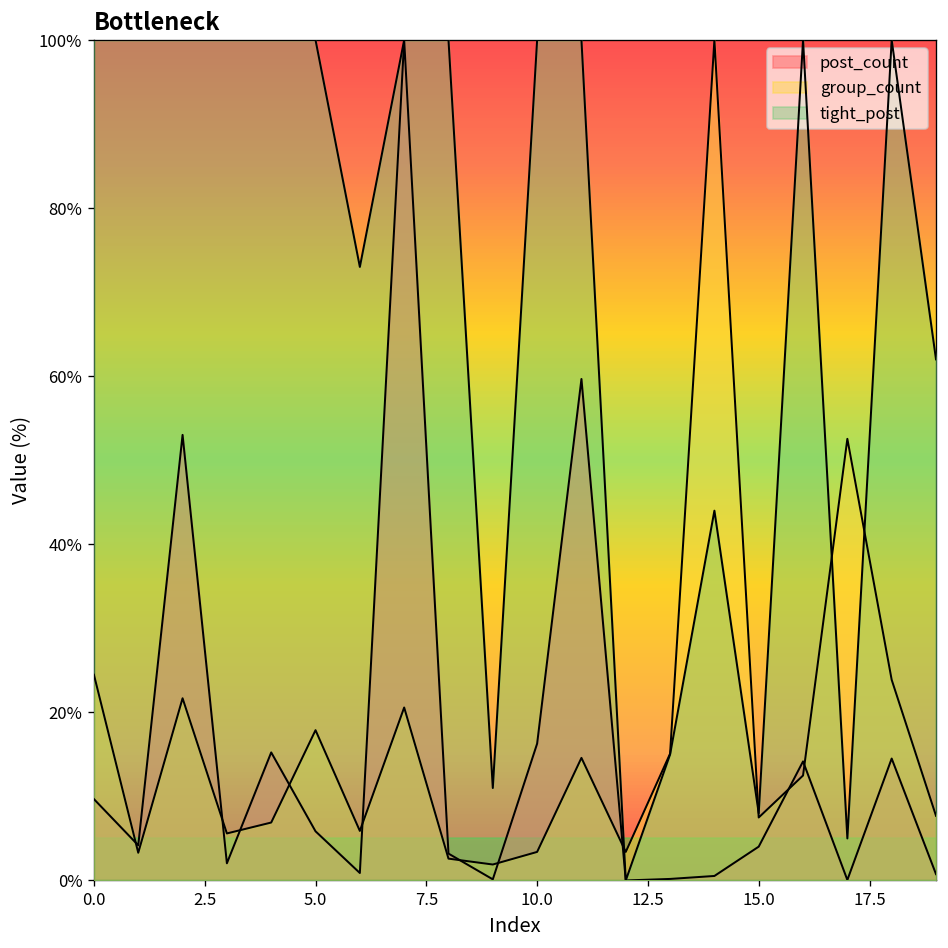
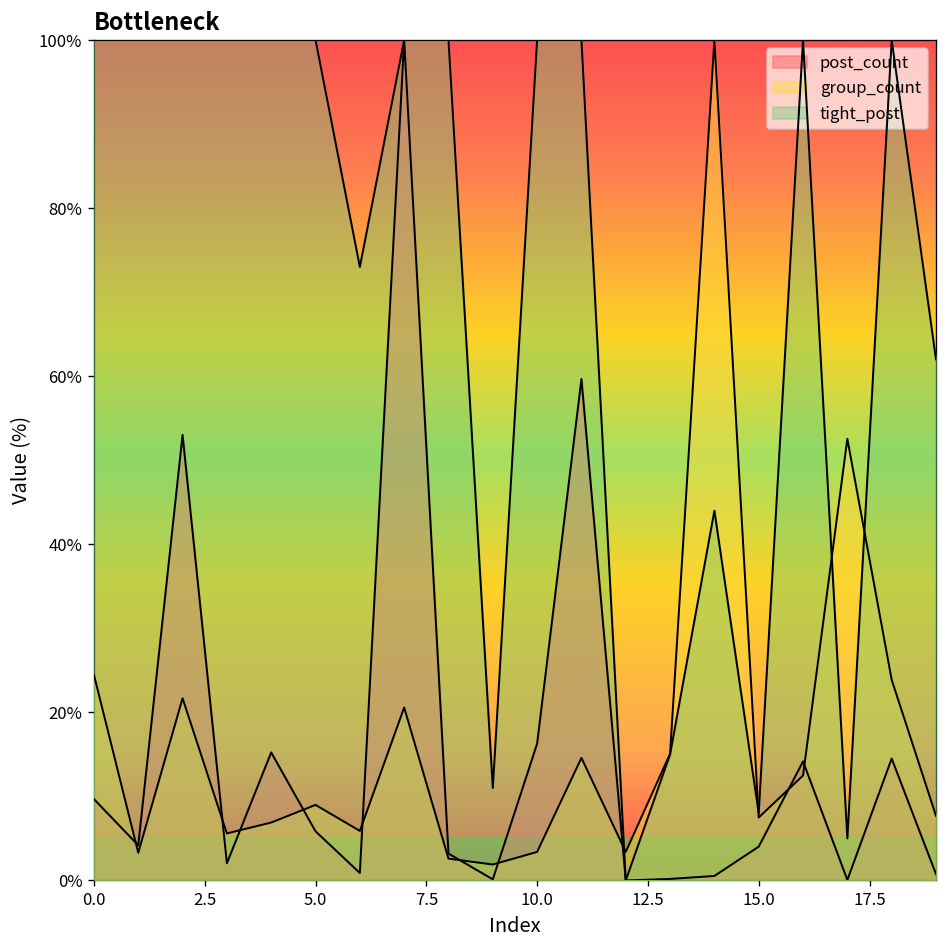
  {
    "post_count": {
      "0.0": "10%",
      "5.0": "6%",
      "10.0": "16%"
    },
    "group_count": {
      "0.0": "24%",
-     "5.0": "18%",
+     "5.0": "9%",
      "15.0": "7%"
    },
    "tight_post": {
      "0.0": "100%",
      "5.0": "100%",
      "10.0": "100%",
      "15.0": "8%"
    }
  }
